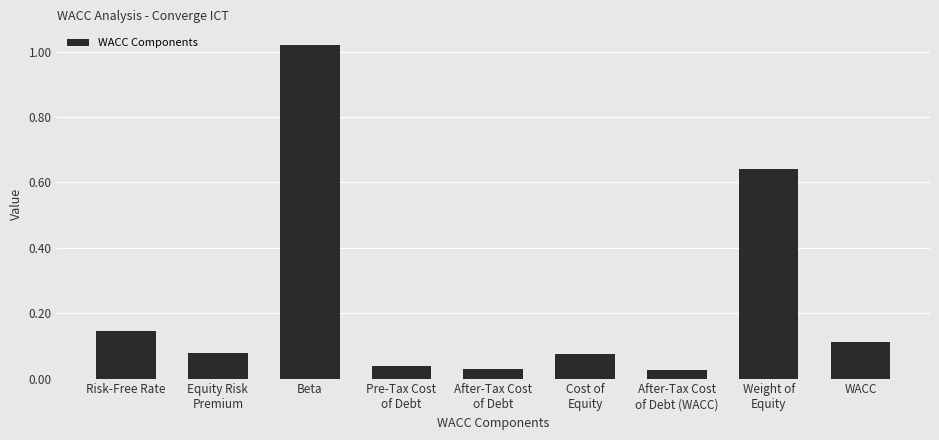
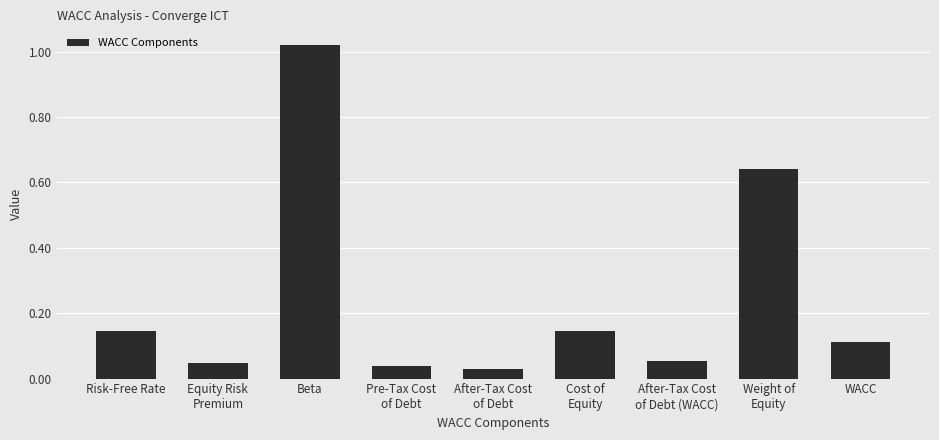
  {
    "Risk-Free Rate": 0.14,
-   "Equity Risk Premium": 0.08,
+   "Equity Risk Premium": 0.05,
    "Beta": 1.02,
    "Pre-Tax Cost of Debt": 0.04,
    "After-Tax Cost of Debt": 0.03,
-   "Cost of Equity": 0.07,
-   "After-Tax Cost of Debt (WACC)": 0.02,
+   "Cost of Equity": 0.15,
+   "After-Tax Cost of Debt (WACC)": 0.05,
    "Weight of Equity": 0.64,
    "WACC": 0.11
  }
